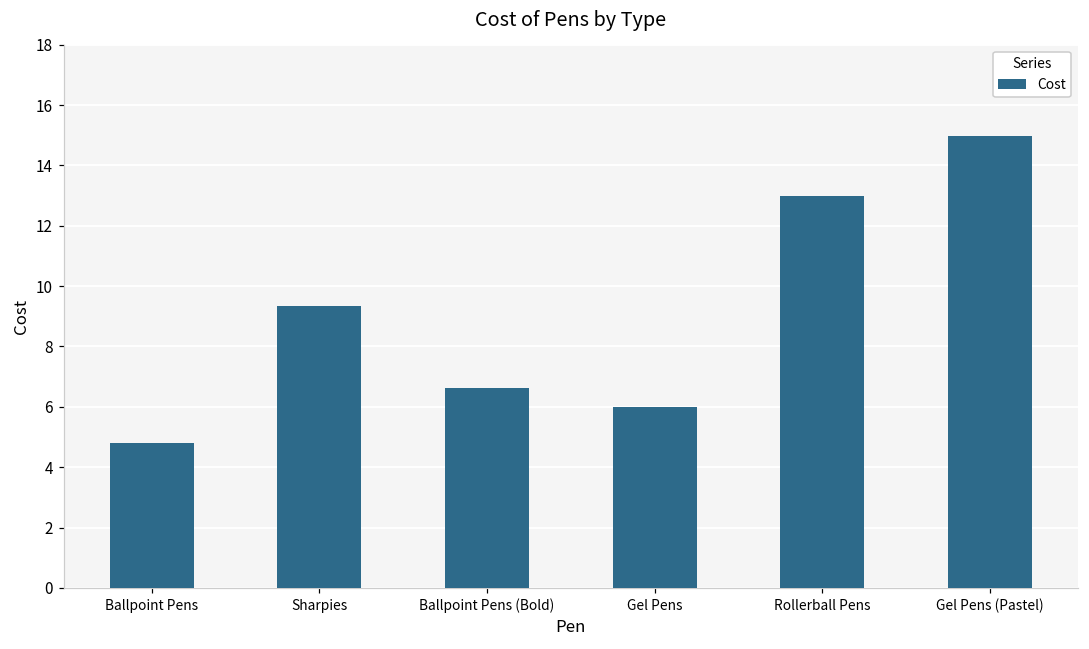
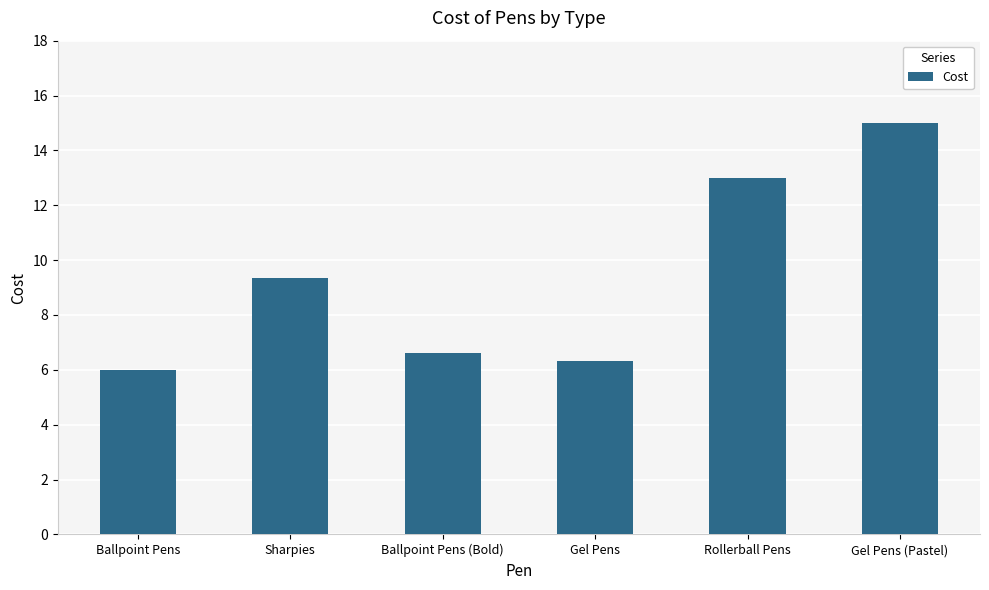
  {
-   "Ballpoint Pens": 4.8,
+   "Ballpoint Pens": 6.0,
    "Sharpies": 9.3,
    "Ballpoint Pens (Bold)": 6.6,
-   "Gel Pens": 6.0,
+   "Gel Pens": 6.3,
    "Rollerball Pens": 13.0,
    "Gel Pens (Pastel)": 15.0
  }
